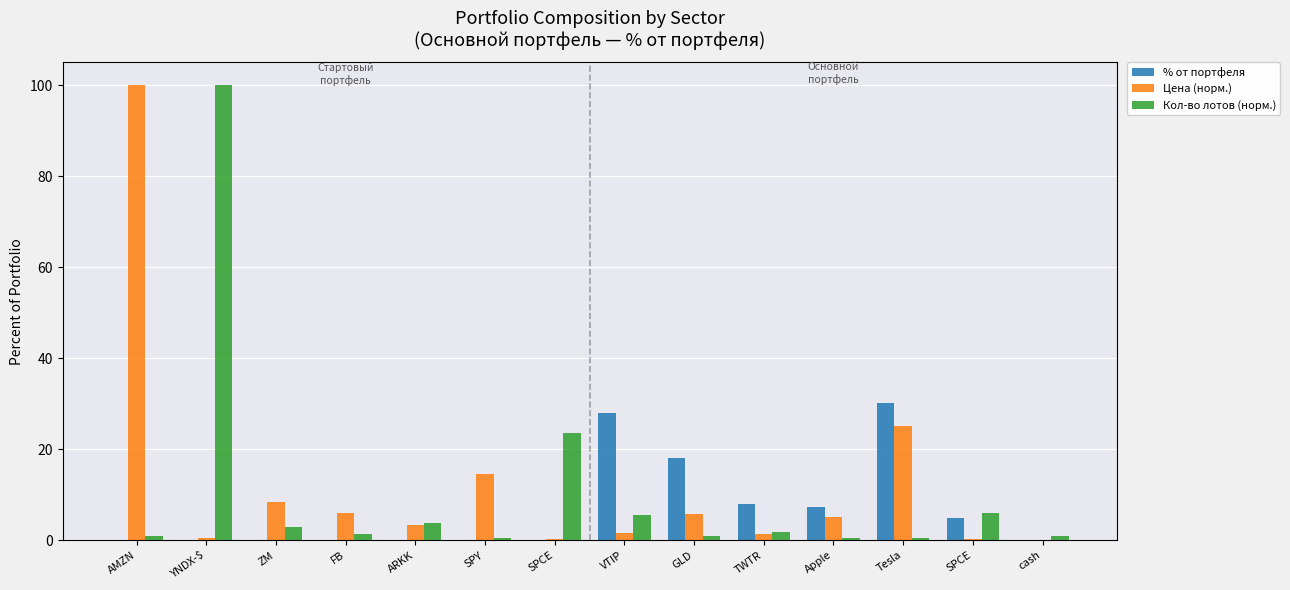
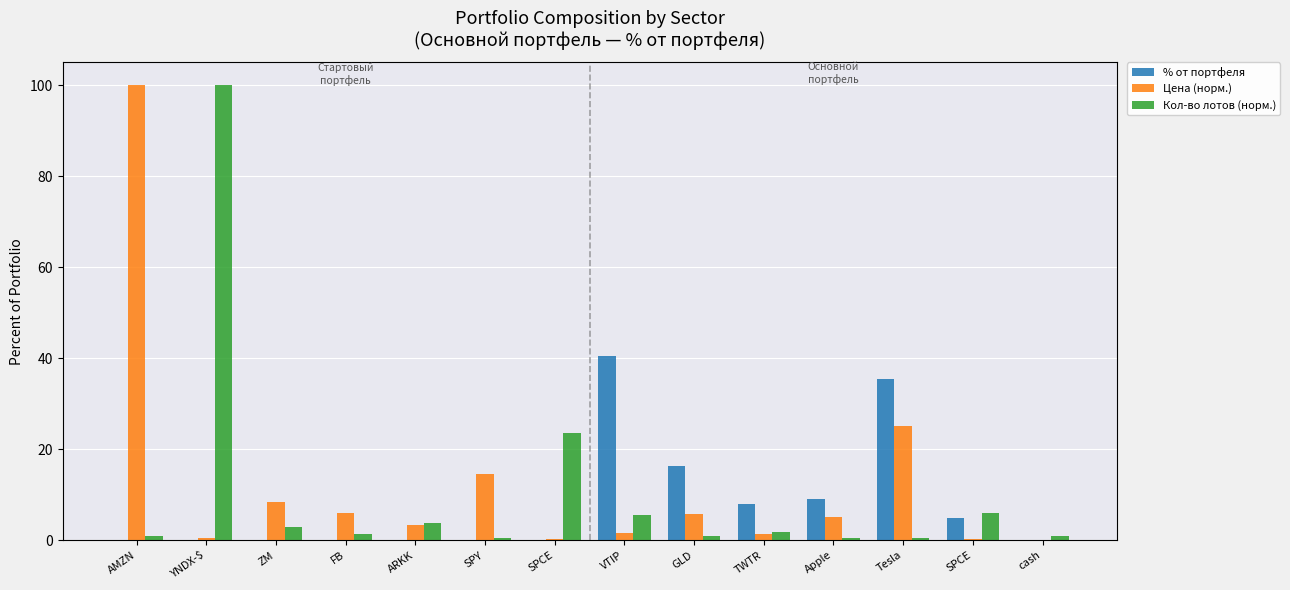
  {
    "% от портфеля": {
      "AMZN": 0,
      "YNDX-$": 0,
      "ZM": 0,
      "FB": 0,
      "ARKK": 0,
      "SPY": 0,
-     "VTIP": 28,
-     "GLD": 18,
+     "VTIP": 41,
+     "GLD": 16,
      "TWTR": 8,
-     "Apple": 7,
-     "Tesla": 30
+     "Apple": 9,
+     "Tesla": 35
    },
    "Цена (норм.)": {
      "AMZN": 100,
      "YNDX-$": 1,
      "ZM": 8,
      "FB": 6,
      "ARKK": 3,
      "SPY": 15,
      "VTIP": 2,
      "GLD": 6,
      "TWTR": 1,
      "Apple": 5,
      "Tesla": 25
    },
    "Кол-во лотов (норм.)": {
      "AMZN": 1,
      "YNDX-$": 100,
      "ZM": 3,
      "FB": 1,
      "ARKK": 4,
      "VTIP": 6,
      "GLD": 1,
      "TWTR": 2,
      "cash": 1
    }
  }
